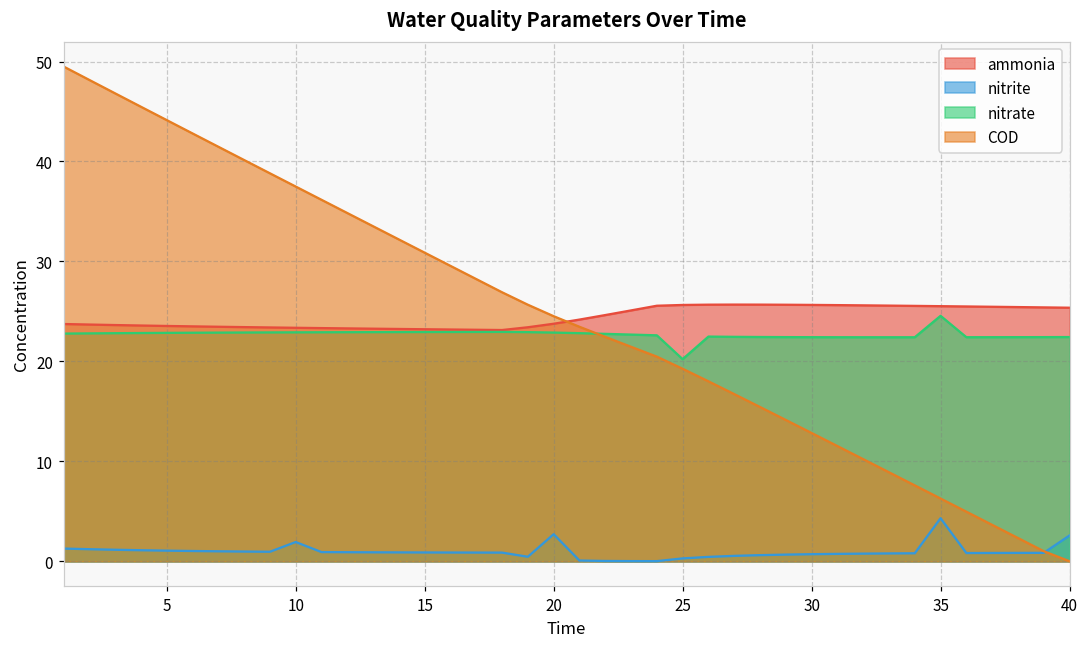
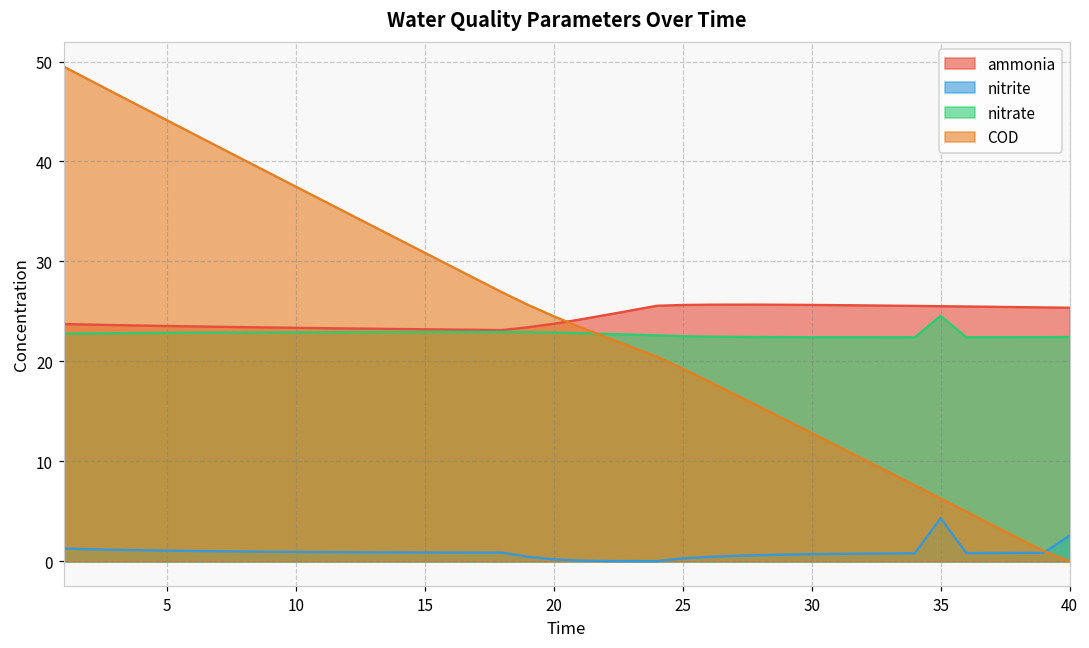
  {
    "nitrite": {
      "5": 1,
-     "10": 2,
+     "10": 1,
      "15": 1,
-     "20": 3,
+     "20": 0,
      "25": 0,
      "30": 1,
      "35": 4,
      "40": 3
    },
    "nitrate": {
      "5": 23,
      "10": 23,
      "15": 23,
      "20": 23,
-     "25": 20,
+     "25": 23,
      "30": 22,
      "35": 25,
      "40": 22
    }
  }
